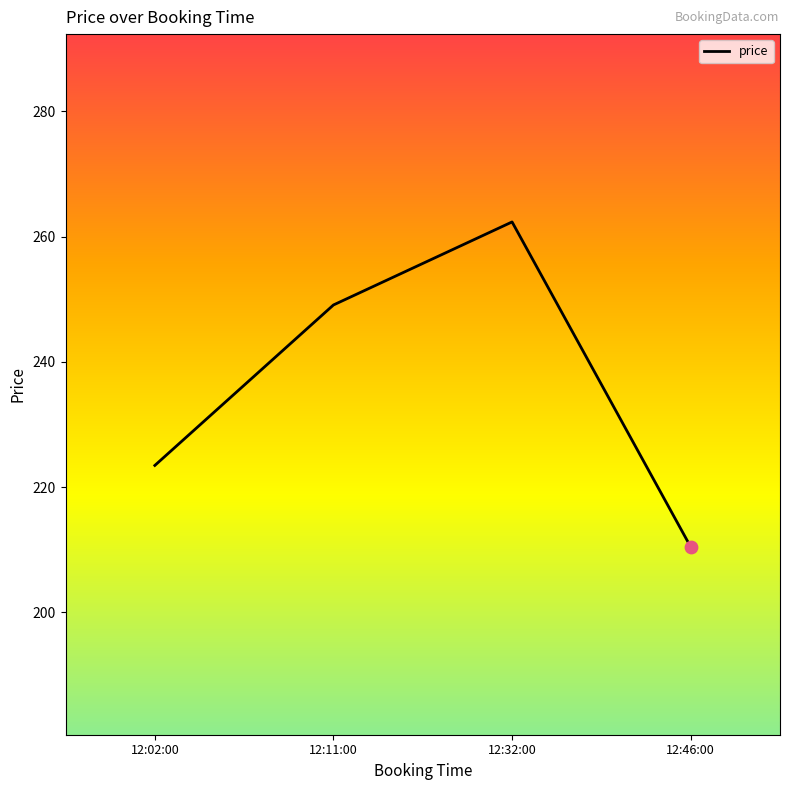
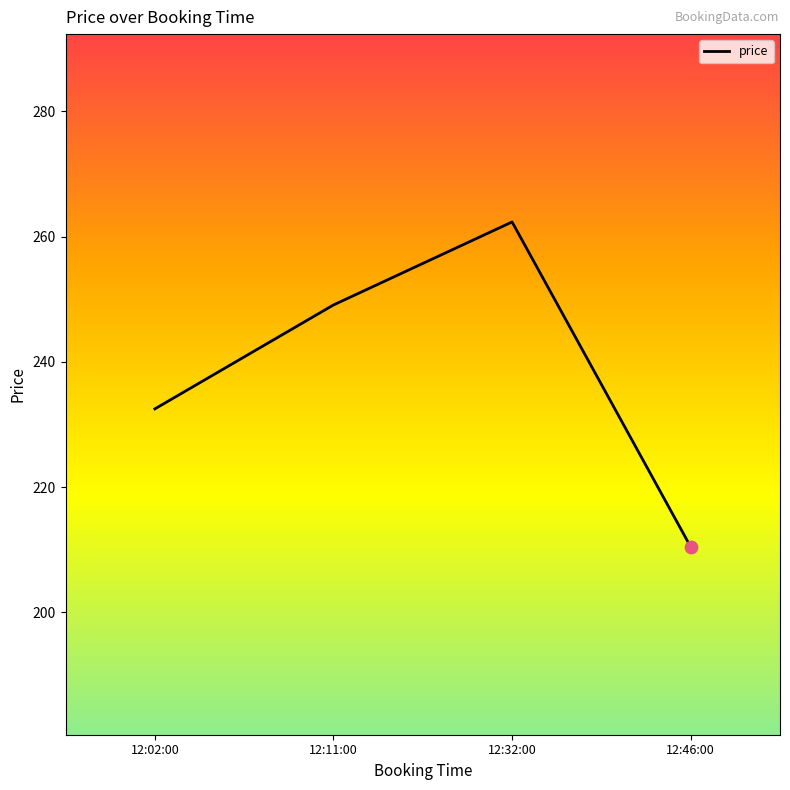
  {
    "price": {
-     "12:02:00": 223,
+     "12:02:00": 232,
      "12:11:00": 249,
      "12:32:00": 262
    }
  }
